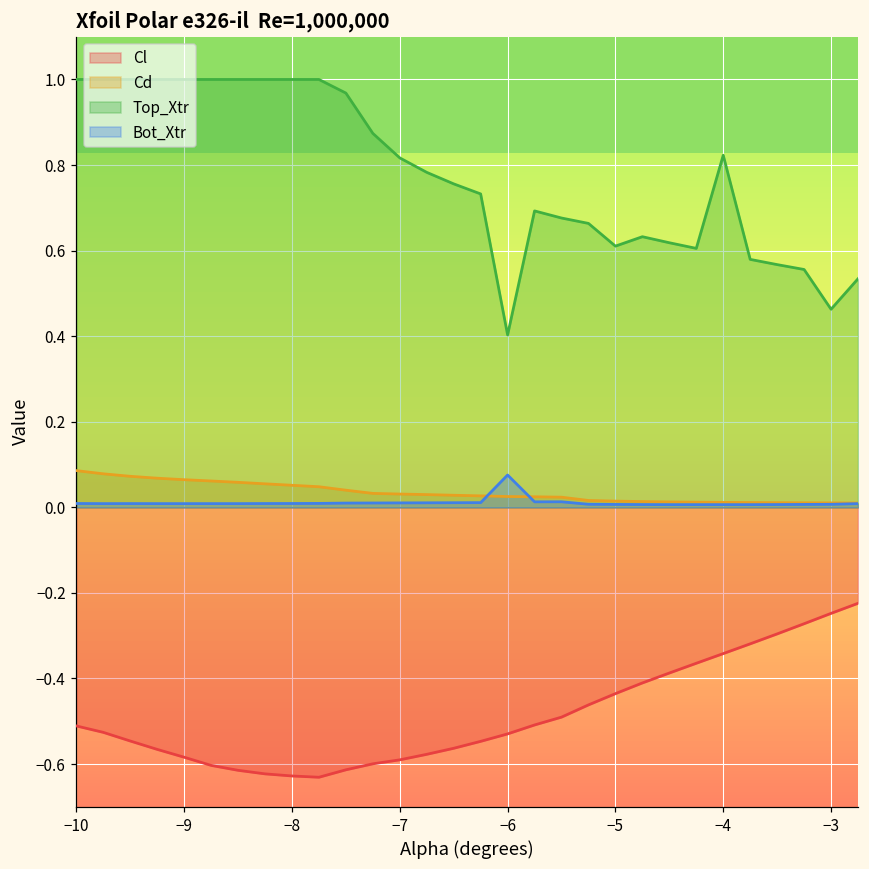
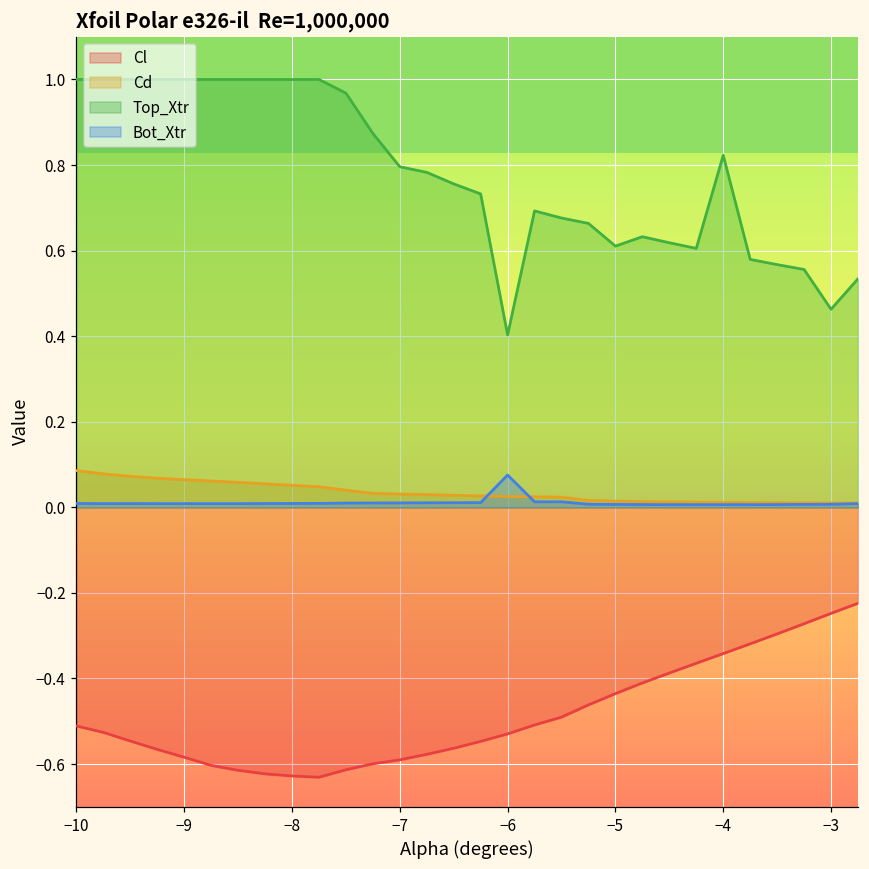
  {
    "Top_Xtr": {
      "−10": 1.00,
      "−8": 1.00,
-     "−7": 0.82,
+     "−7": 0.80,
      "−6": 0.40,
      "−5": 0.61,
      "−4": 0.82,
      "−3": 0.46
    },
    "Bot_Xtr": {
      "−10": 0.01,
      "−9": 0.01,
      "−8": 0.01,
      "−7": 0.01,
      "−6": 0.08,
      "−5": 0.01
    }
  }
